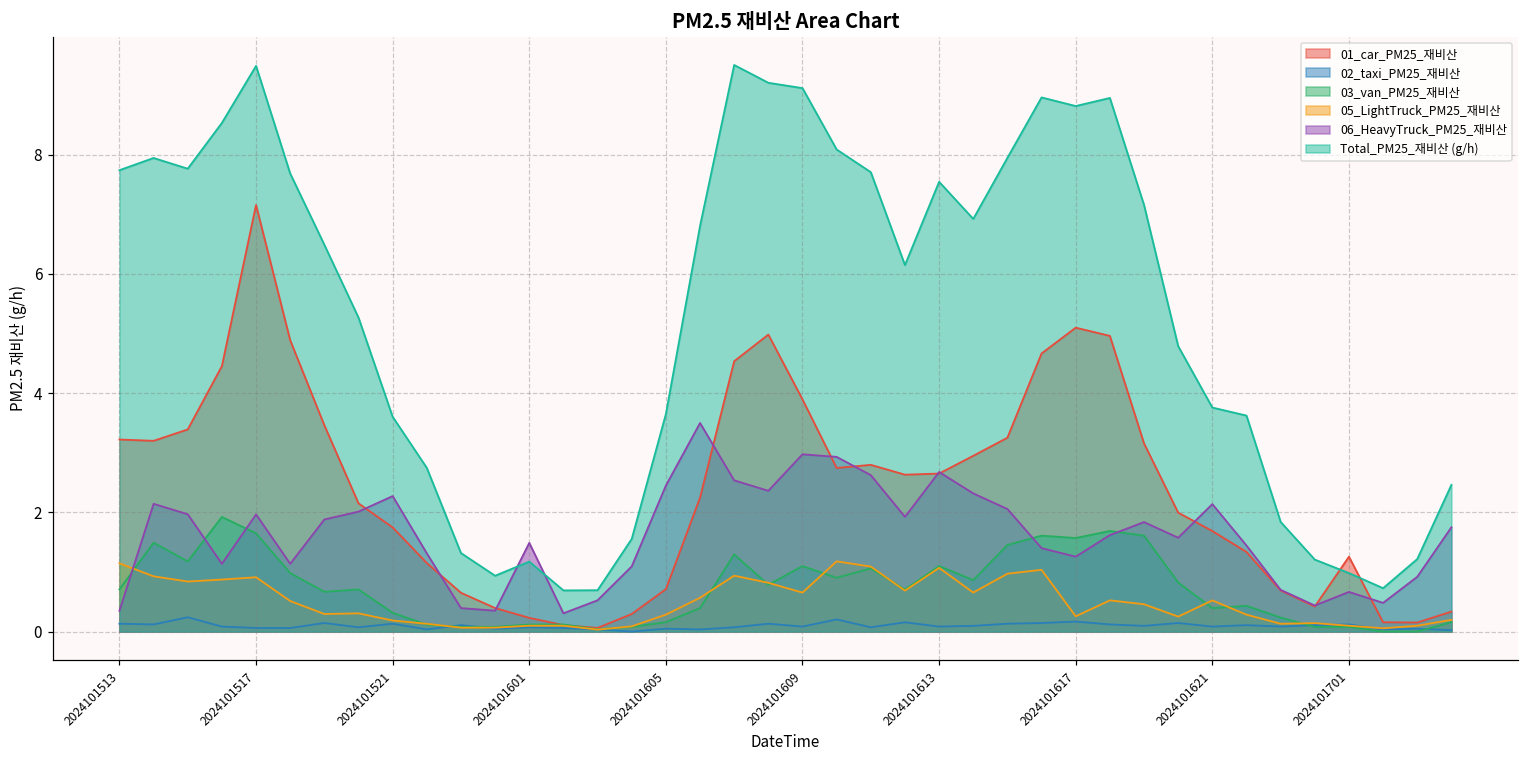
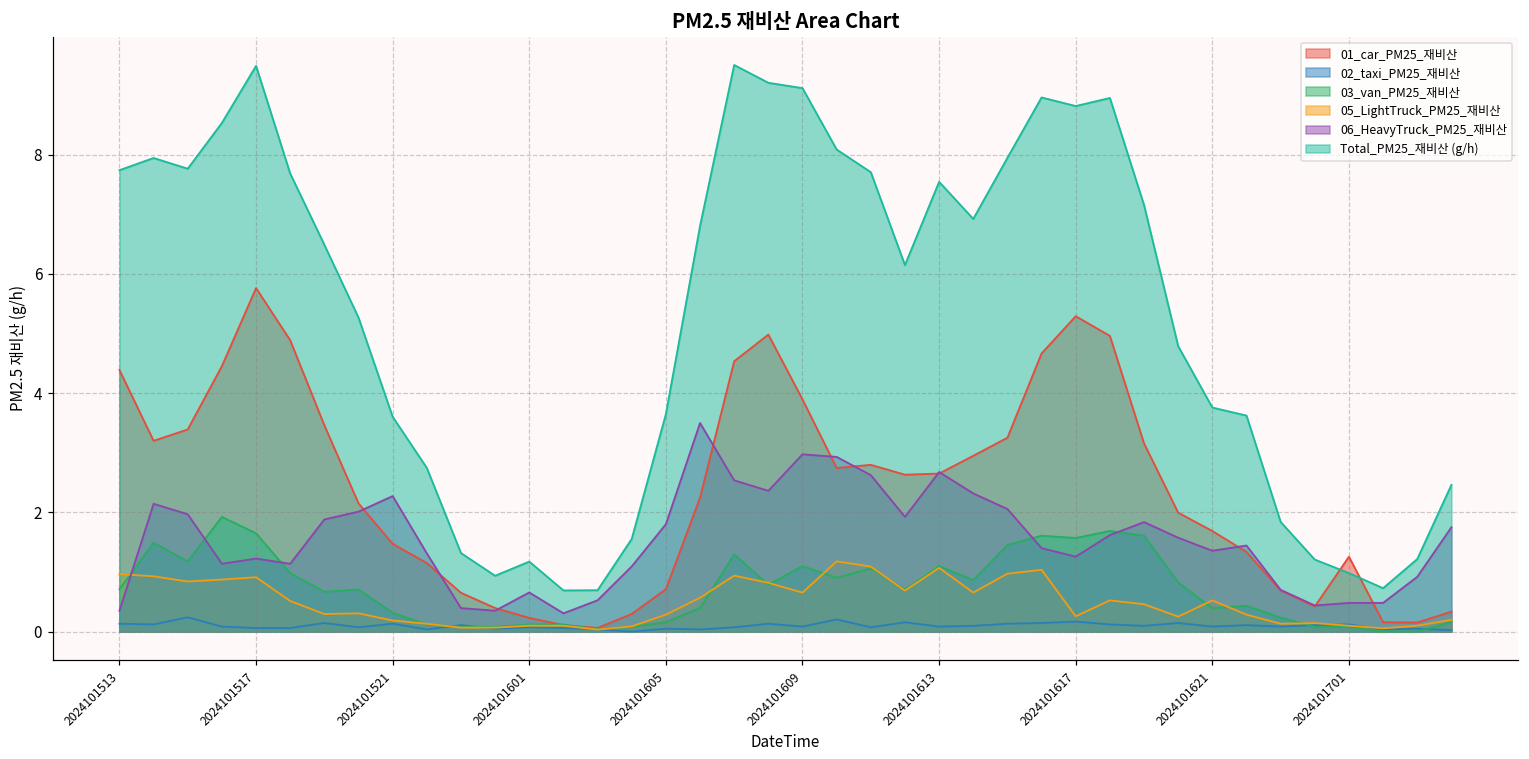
  {
    "01_car_PM25_재비산": {
-     "2024101513": 3.2,
-     "2024101517": 7.2,
-     "2024101521": 1.7,
+     "2024101513": 4.4,
+     "2024101517": 5.8,
+     "2024101521": 1.5,
      "2024101601": 0.2,
      "2024101605": 0.7,
      "2024101609": 3.9,
-     "2024101617": 5.1,
+     "2024101617": 5.3,
      "2024101621": 1.7,
      "2024101701": 1.3
    },
    "05_LightTruck_PM25_재비산": {
-     "2024101513": 1.1,
+     "2024101513": 1.0,
      "2024101517": 0.9,
      "2024101521": 0.2,
      "2024101605": 0.3,
      "2024101609": 0.7,
      "2024101617": 0.3,
      "2024101621": 0.5
    },
    "06_HeavyTruck_PM25_재비산": {
      "2024101513": 0.3,
-     "2024101517": 2.0,
+     "2024101517": 1.2,
      "2024101521": 2.3,
-     "2024101601": 1.5,
-     "2024101605": 2.4,
+     "2024101601": 0.7,
+     "2024101605": 1.8,
      "2024101609": 3.0,
      "2024101617": 1.3,
-     "2024101621": 2.1,
-     "2024101701": 0.7
+     "2024101621": 1.4,
+     "2024101701": 0.5
    }
  }
